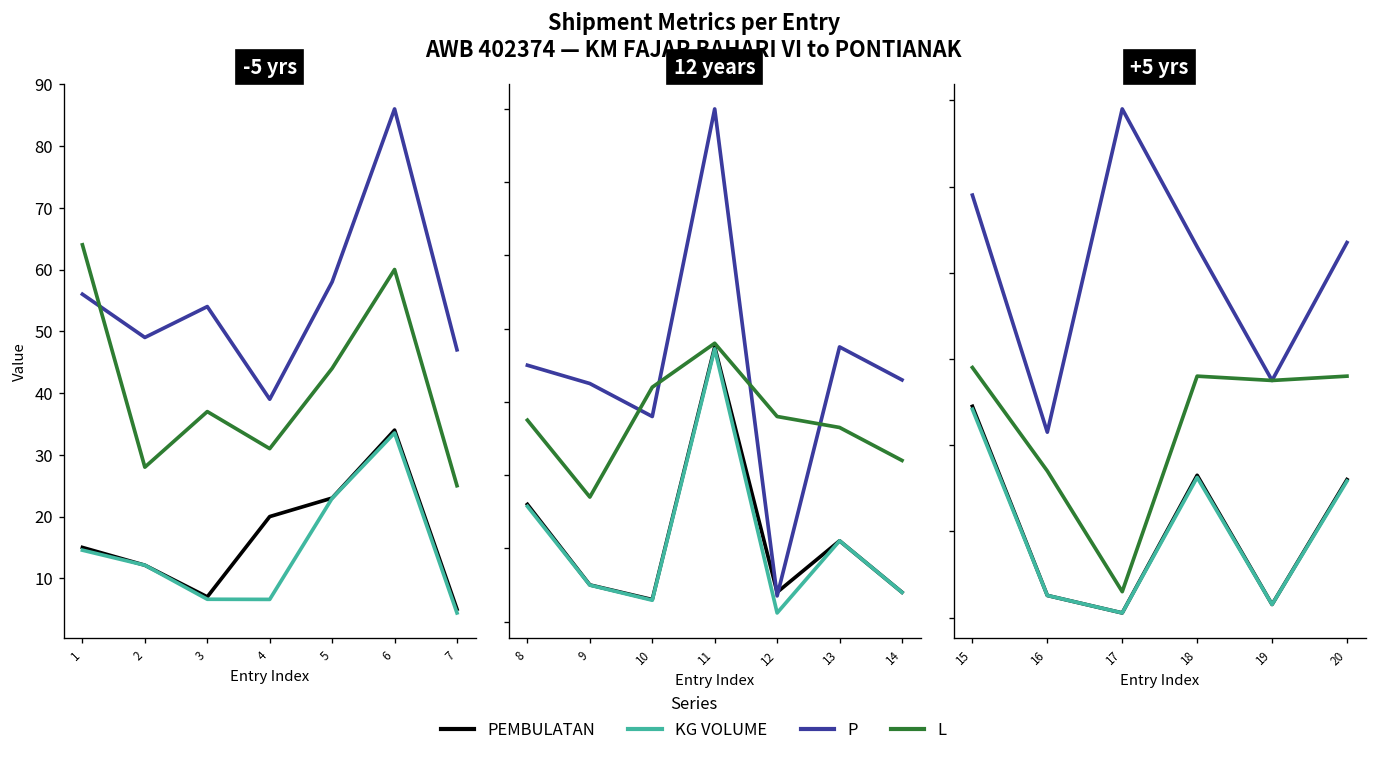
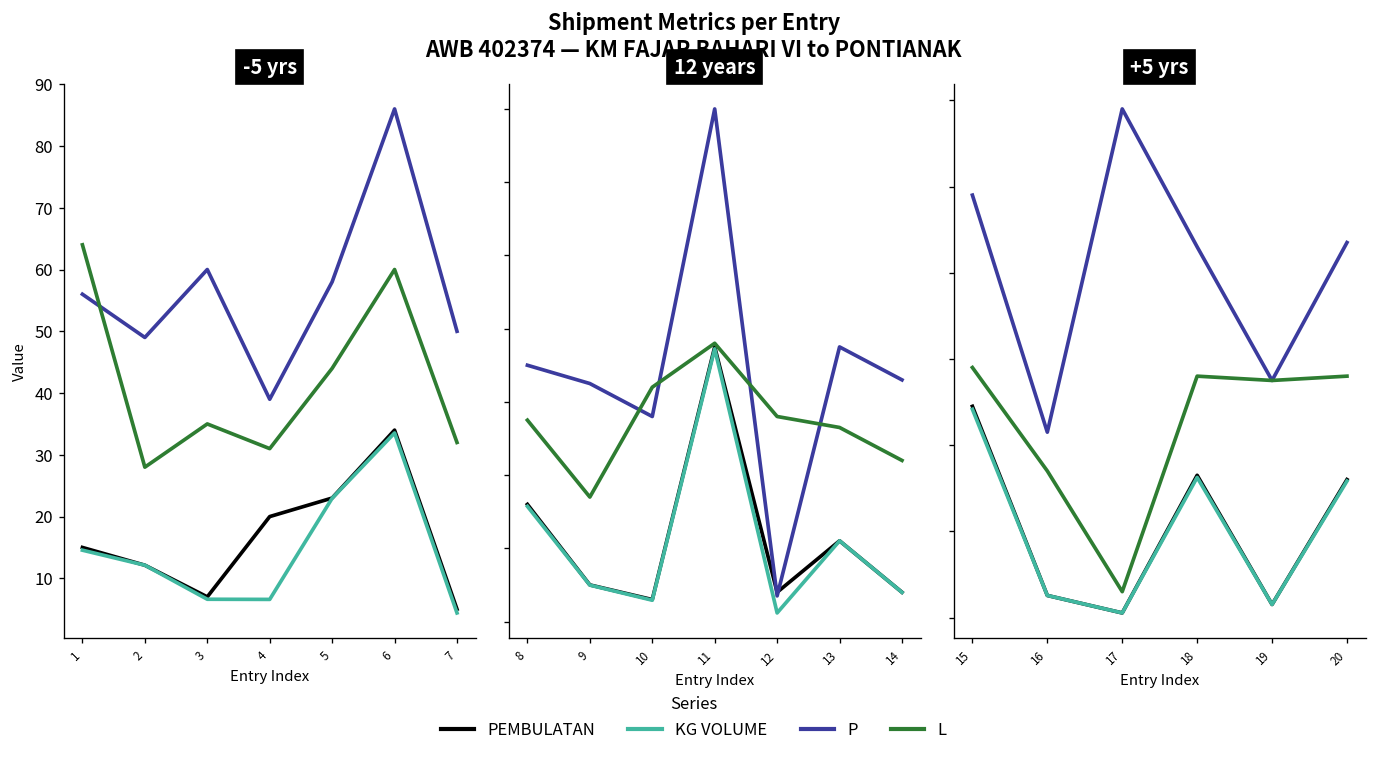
  {
    "-5 yrs": {
      "PEMBULATAN": {
        "4": 20,
        "7": 5
      },
      "KG VOLUME": {
        "4": 7,
        "7": 4
      },
      "P": {
        "1": 56,
        "2": 49,
-       "3": 54,
+       "3": 60,
        "4": 39,
        "5": 58,
        "6": 86,
-       "7": 47
+       "7": 50
      },
      "L": {
        "1": 64,
        "2": 28,
-       "3": 37,
+       "3": 35,
        "4": 31,
        "5": 44,
        "6": 60,
-       "7": 25
+       "7": 32
      }
    }
  }
